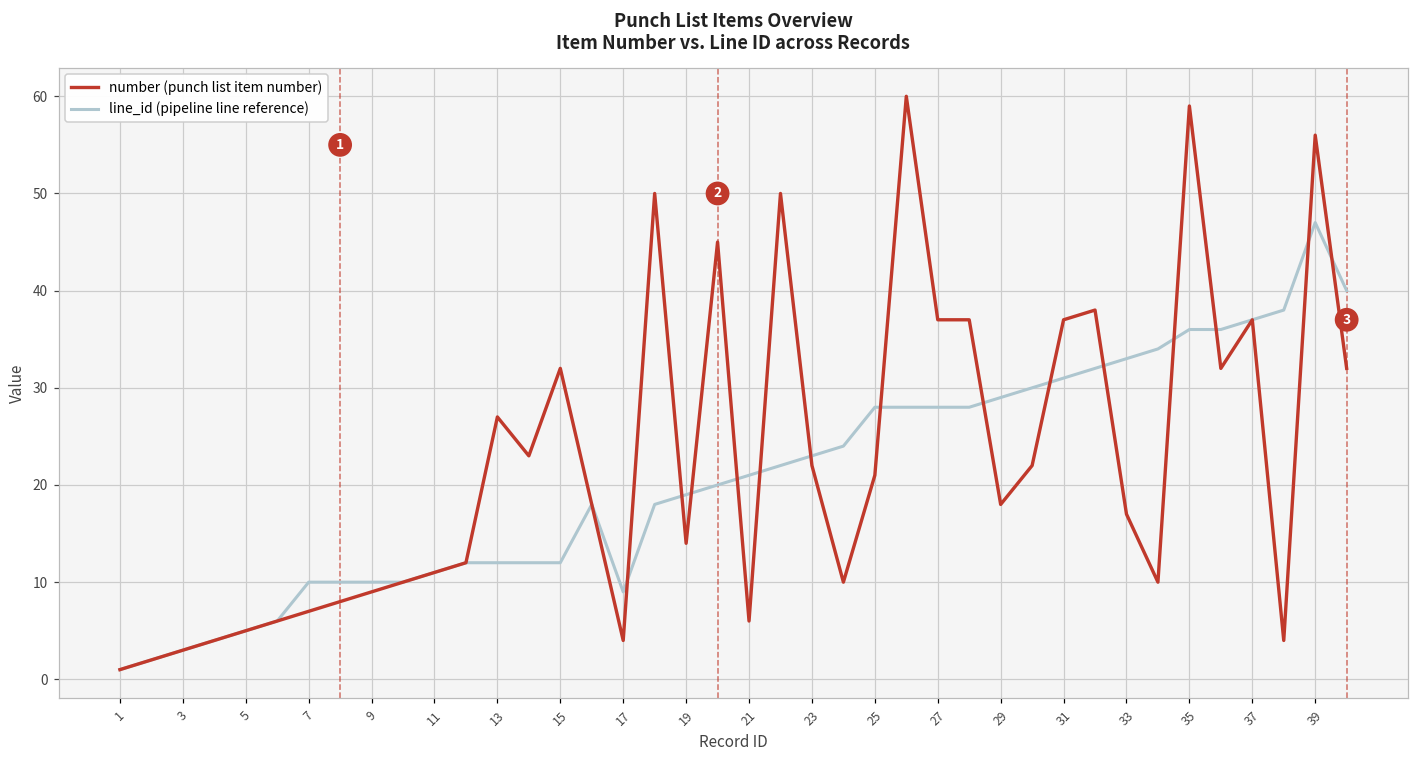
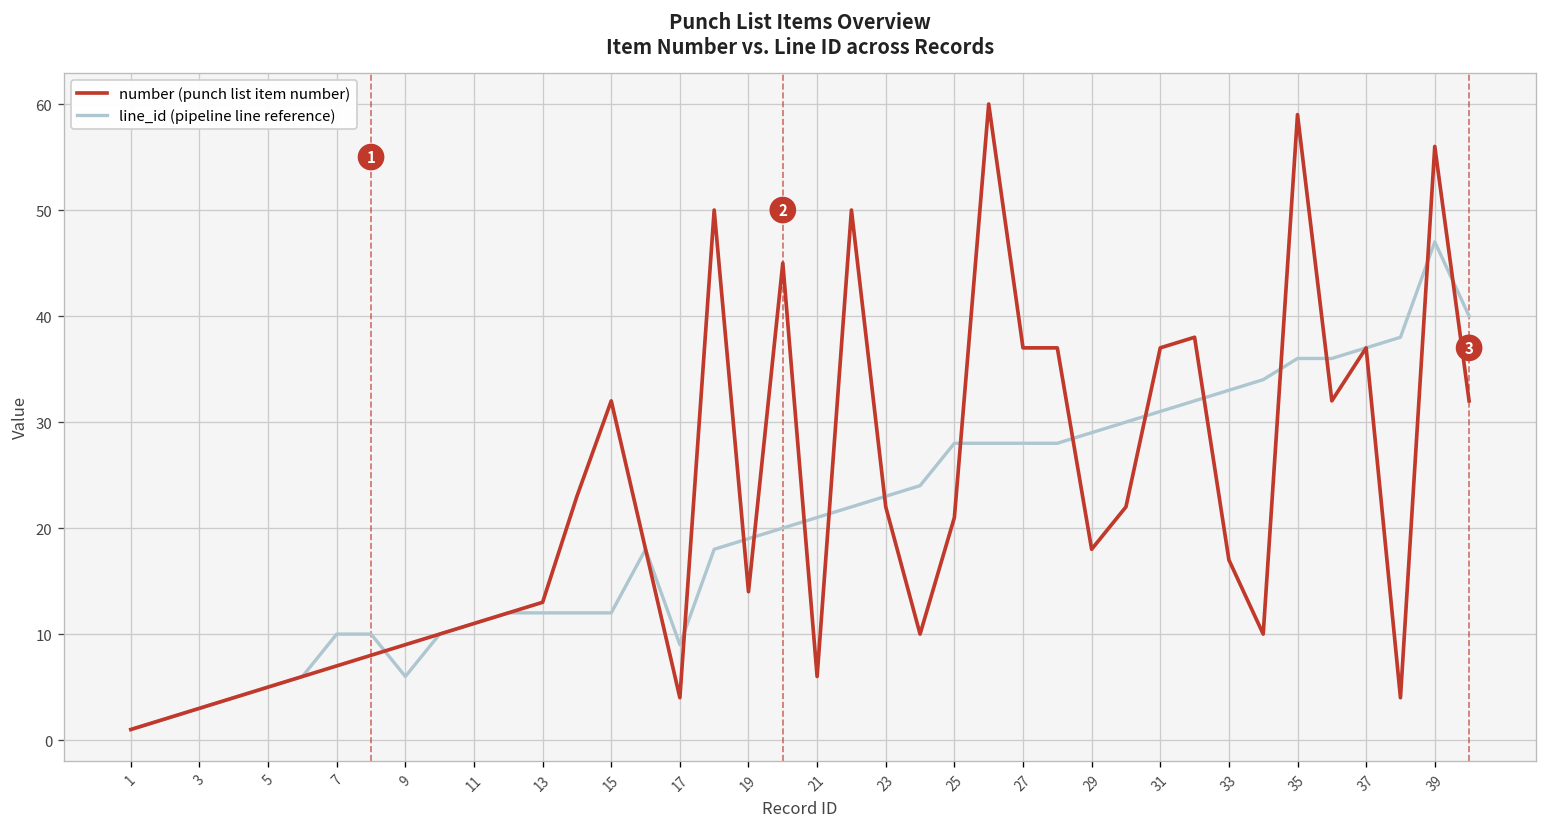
  {
    "number (punch list item number)": {
      "7": 7,
      "9": 9,
-     "13": 27,
+     "13": 13,
      "15": 32,
      "17": 4,
      "19": 14,
      "21": 6,
      "23": 22,
      "25": 21,
      "27": 37,
      "29": 18,
      "31": 37,
      "33": 17,
      "35": 59,
      "39": 56
    },
    "line_id (pipeline line reference)": {
      "7": 10,
-     "9": 10,
+     "9": 6,
      "13": 12,
      "15": 12,
      "17": 9,
      "19": 19,
      "21": 21,
      "23": 23,
      "25": 28,
      "27": 28,
      "29": 29,
      "31": 31,
      "33": 33,
      "35": 36,
      "39": 47
    }
  }
